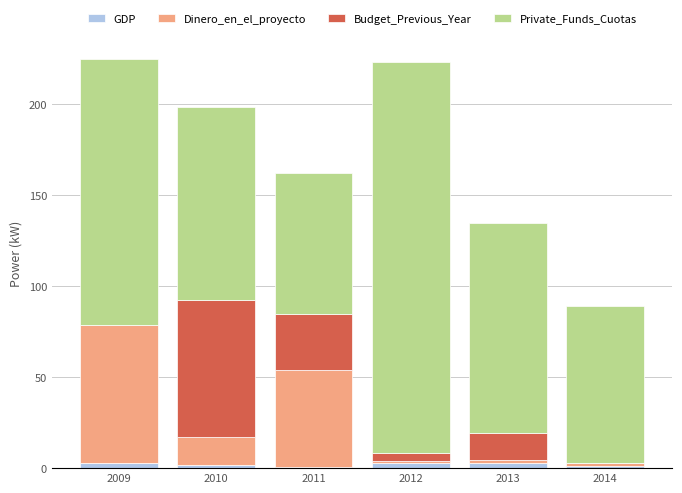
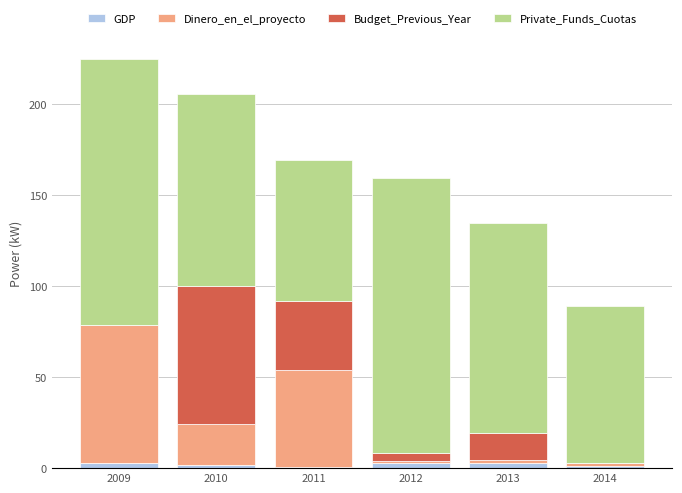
  {
    "GDP": {
      "2009": 3,
      "2010": 2,
      "2012": 3,
      "2013": 3,
      "2014": 1
    },
    "Dinero_en_el_proyecto": {
      "2009": 76,
-     "2010": 15,
+     "2010": 22,
      "2011": 53,
      "2014": 2
    },
    "Budget_Previous_Year": {
      "2009": 0,
      "2010": 76,
-     "2011": 31,
+     "2011": 38,
      "2012": 4,
      "2013": 15,
      "2014": 0
    },
    "Private_Funds_Cuotas": {
      "2009": 146,
      "2010": 106,
      "2011": 77,
-     "2012": 215,
+     "2012": 151,
      "2013": 116,
      "2014": 86
    }
  }
